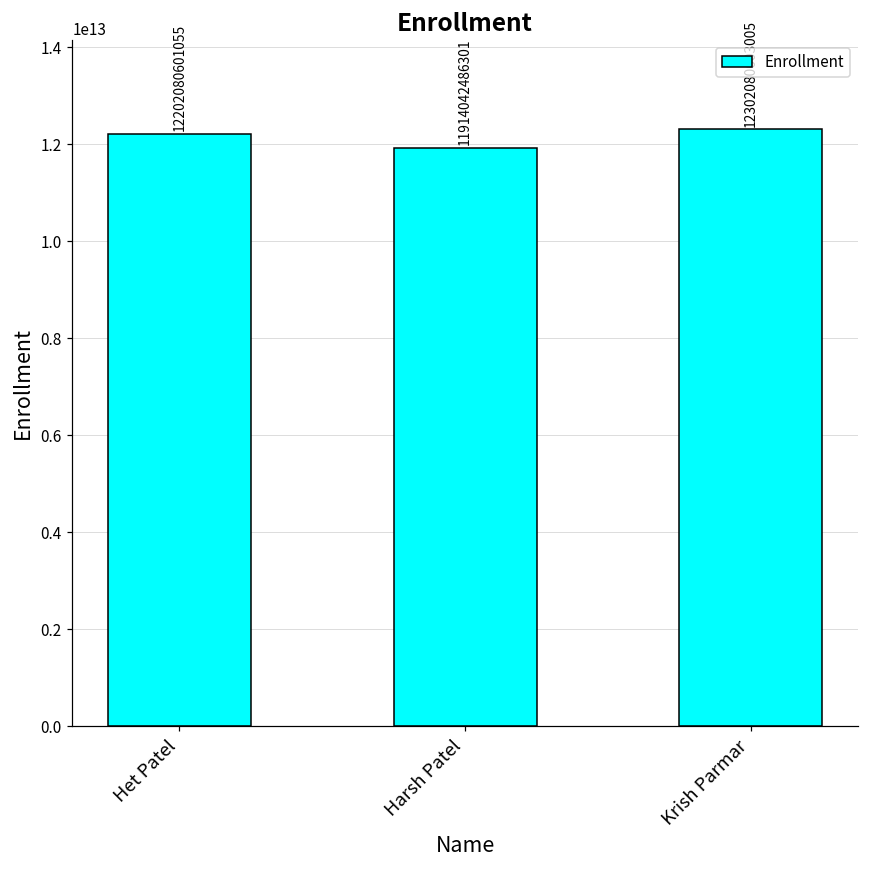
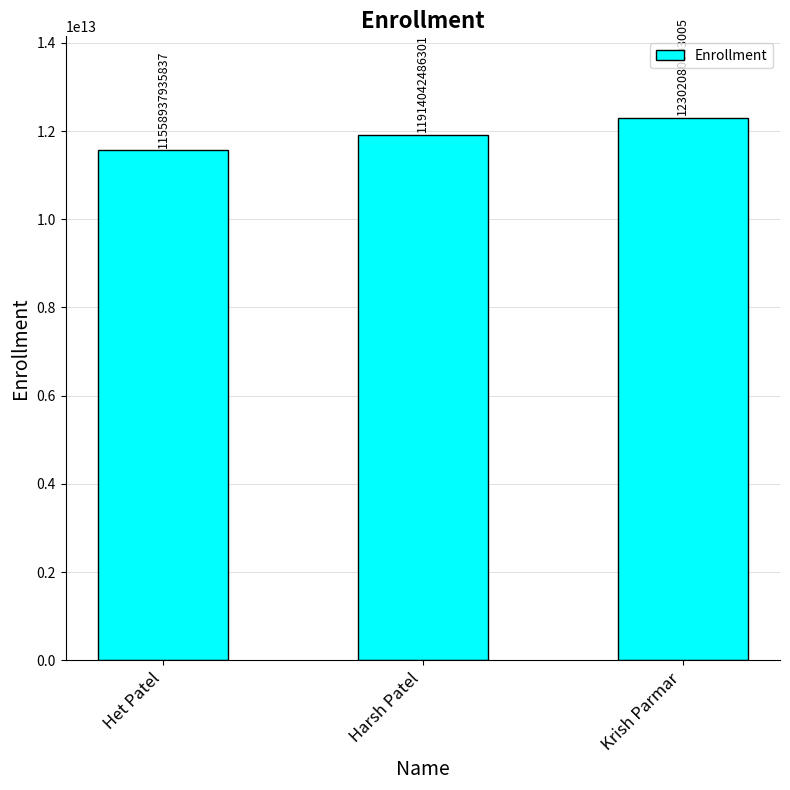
  {
-   "Het Patel": 12202080601055,
+   "Het Patel": 11558937935837,
    "Harsh Patel": 11914042486301
  }
